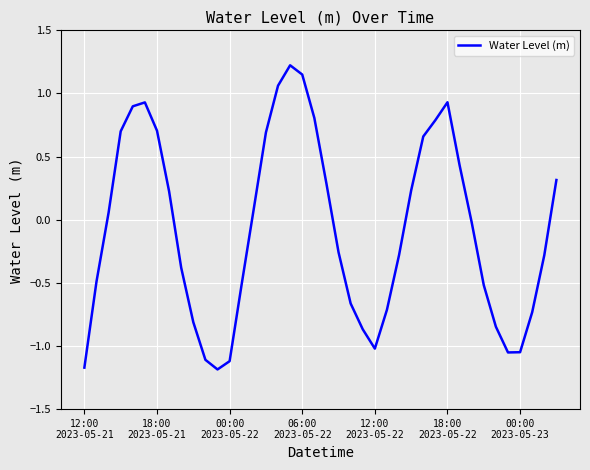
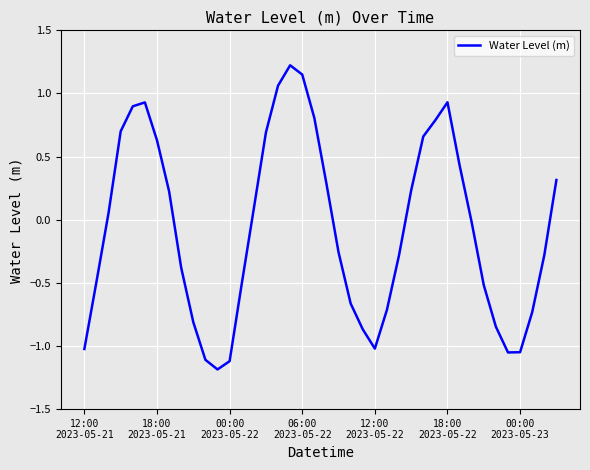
  {
-   "12:00 2023-05-21": -1.17,
-   "18:00 2023-05-21": 0.71,
+   "12:00 2023-05-21": -1.02,
+   "18:00 2023-05-21": 0.63,
    "00:00 2023-05-22": -1.12,
    "06:00 2023-05-22": 1.15,
    "12:00 2023-05-22": -1.02,
    "18:00 2023-05-22": 0.93,
    "00:00 2023-05-23": -1.05
  }
